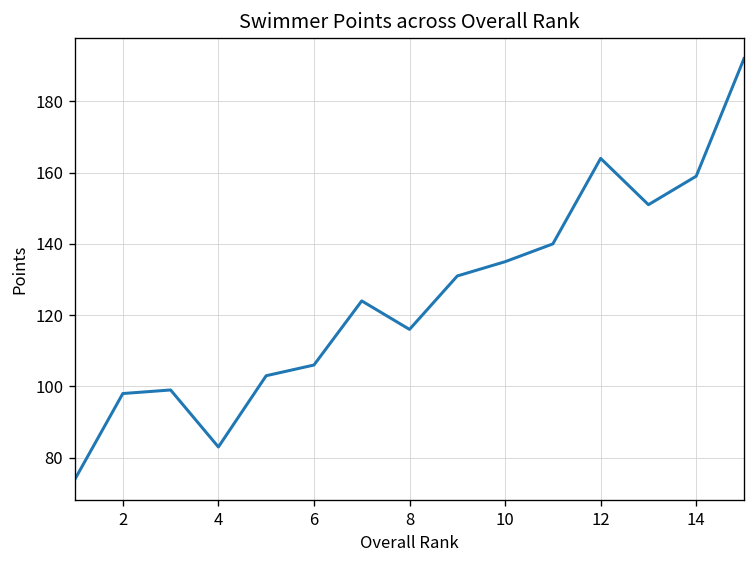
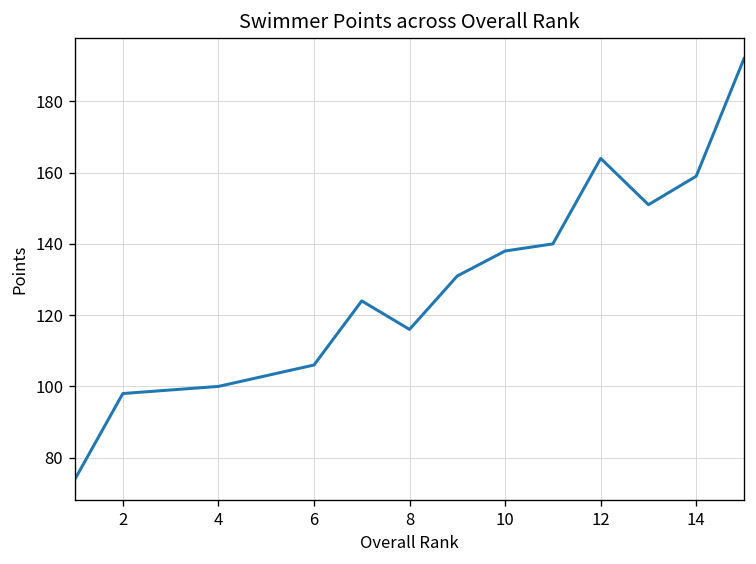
  {
    "2": 98,
-   "4": 83,
+   "4": 100,
    "6": 106,
    "8": 116,
-   "10": 135,
+   "10": 138,
    "12": 164,
    "14": 159
  }
